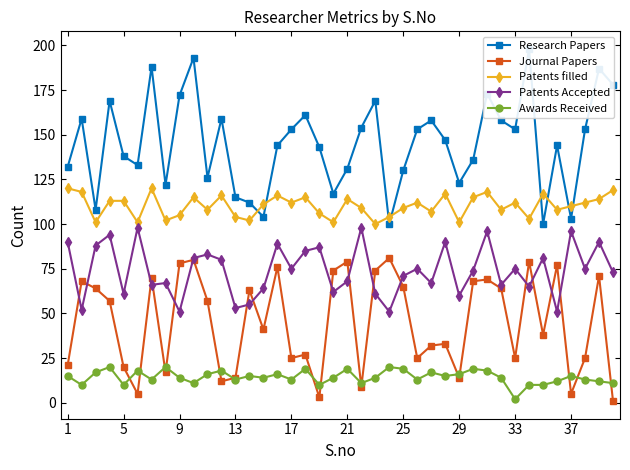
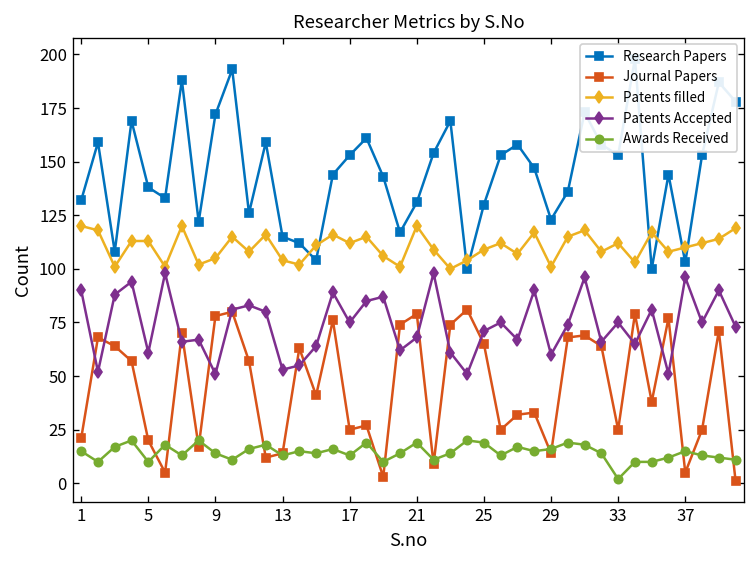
  {
    "Research Papers": {
      "1": 132,
      "5": 138,
      "9": 172,
      "13": 115,
      "17": 153,
      "21": 131,
      "25": 130,
      "29": 123,
      "33": 153,
      "37": 103
    },
    "Journal Papers": {
      "1": 21,
      "5": 20,
      "9": 78,
      "17": 25,
      "21": 79,
      "25": 65,
      "29": 14,
      "33": 25,
      "37": 5
    },
    "Patents filled": {
      "1": 120,
      "5": 113,
      "9": 105,
      "13": 104,
      "17": 112,
-     "21": 114,
+     "21": 120,
      "25": 109,
      "29": 101,
      "33": 112,
      "37": 110
    },
    "Patents Accepted": {
      "1": 90,
      "5": 61,
      "9": 51,
      "13": 53,
      "17": 75,
      "21": 68,
      "25": 71,
      "29": 60,
      "33": 75,
      "37": 96
    },
    "Awards Received": {
      "1": 15,
      "5": 10,
      "9": 14,
      "17": 13,
      "21": 19,
      "25": 19,
      "29": 16,
      "33": 2,
      "37": 15
    }
  }
